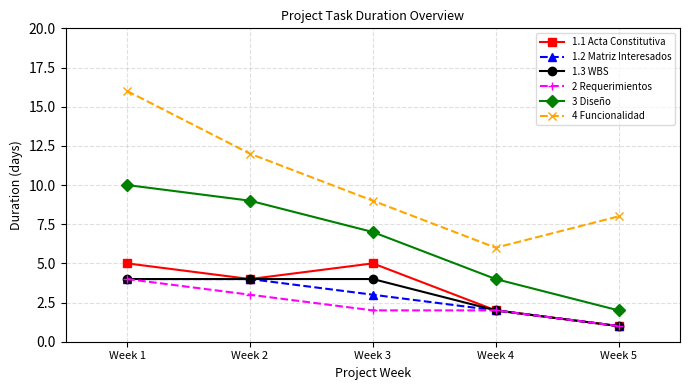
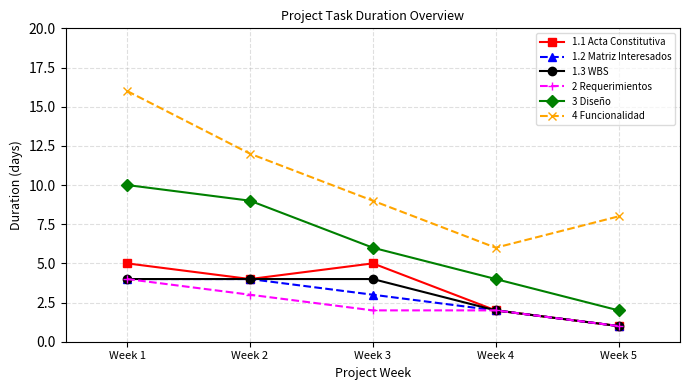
  {
    "1.1 Acta Constitutiva": {
      "Week 1": 5,
      "Week 3": 5
    },
    "1.2 Matriz Interesados": {
      "Week 3": 3
    },
    "1.3 WBS": {
      "Week 3": 4
    },
    "2 Requerimientos": {
      "Week 2": 3,
      "Week 3": 2
    },
    "3 Diseño": {
      "Week 1": 10,
      "Week 2": 9,
-     "Week 3": 7,
+     "Week 3": 6,
      "Week 4": 4,
      "Week 5": 2
    },
    "4 Funcionalidad": {
      "Week 1": 16,
      "Week 2": 12,
      "Week 3": 9,
      "Week 4": 6,
      "Week 5": 8
    }
  }
